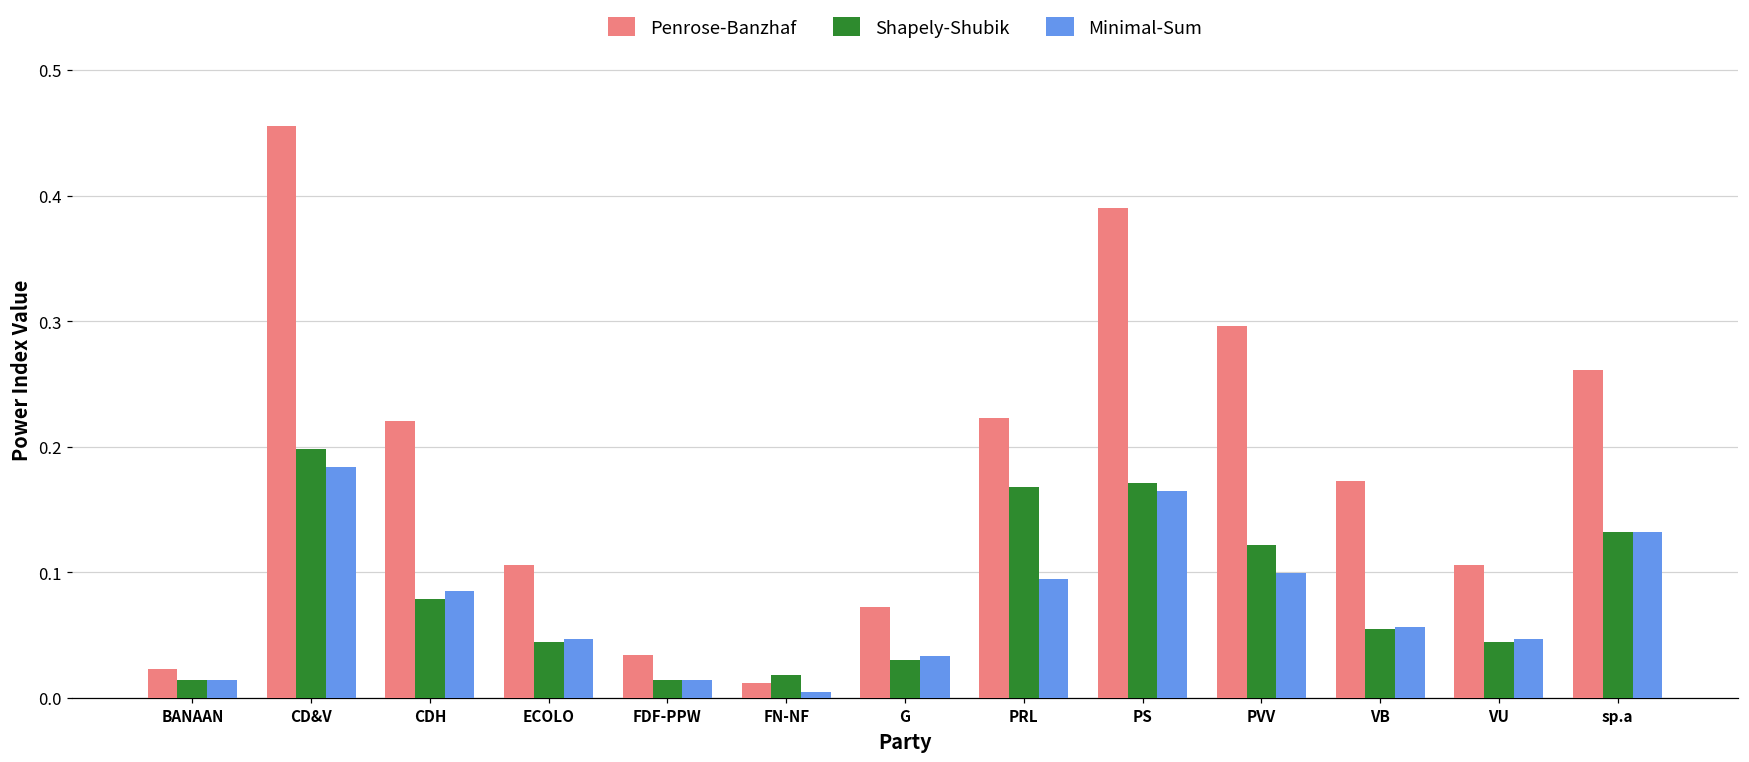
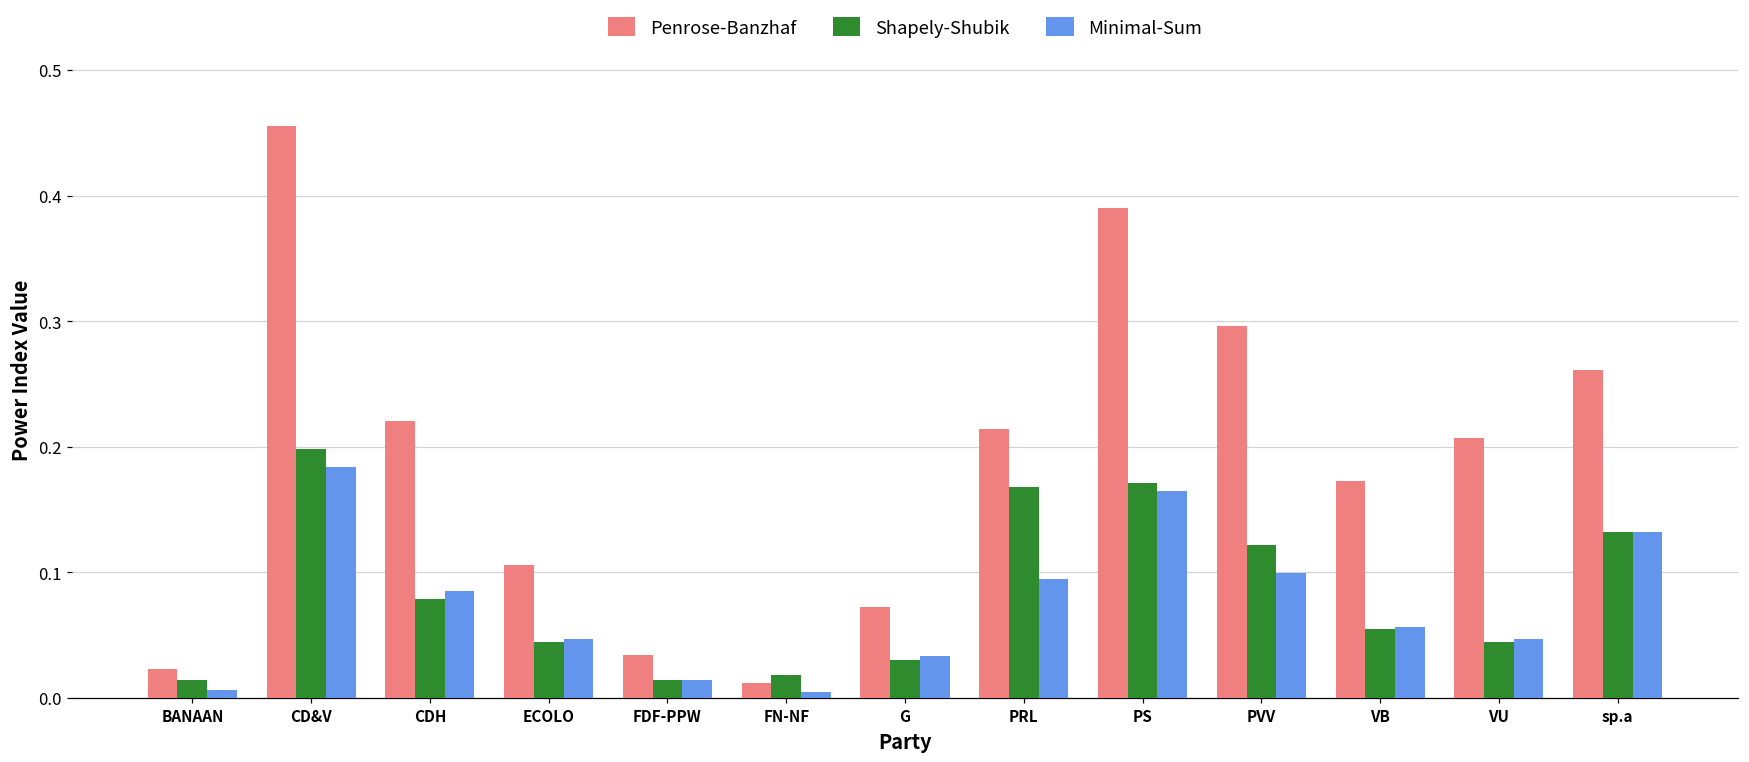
  {
    "Penrose-Banzhaf": {
      "BANAAN": 0.023,
      "CD&V": 0.455,
      "CDH": 0.221,
      "ECOLO": 0.106,
      "FDF-PPW": 0.034,
      "FN-NF": 0.012,
      "G": 0.072,
-     "PRL": 0.223,
+     "PRL": 0.214,
      "PS": 0.390,
      "PVV": 0.296,
      "VB": 0.173,
-     "VU": 0.106,
+     "VU": 0.207,
      "sp.a": 0.261
    },
    "Shapely-Shubik": {
      "BANAAN": 0.014,
      "CD&V": 0.198,
      "CDH": 0.079,
      "ECOLO": 0.044,
      "FDF-PPW": 0.014,
      "FN-NF": 0.018,
      "G": 0.031,
      "PRL": 0.168,
      "PS": 0.171,
      "PVV": 0.122,
      "VB": 0.055,
      "VU": 0.044,
      "sp.a": 0.132
    },
    "Minimal-Sum": {
-     "BANAAN": 0.014,
+     "BANAAN": 0.006,
      "CD&V": 0.184,
      "CDH": 0.085,
      "ECOLO": 0.047,
      "FDF-PPW": 0.014,
      "FN-NF": 0.005,
      "G": 0.033,
      "PRL": 0.094,
      "PS": 0.165,
      "PVV": 0.099,
      "VB": 0.057,
      "VU": 0.047,
      "sp.a": 0.132
    }
  }
